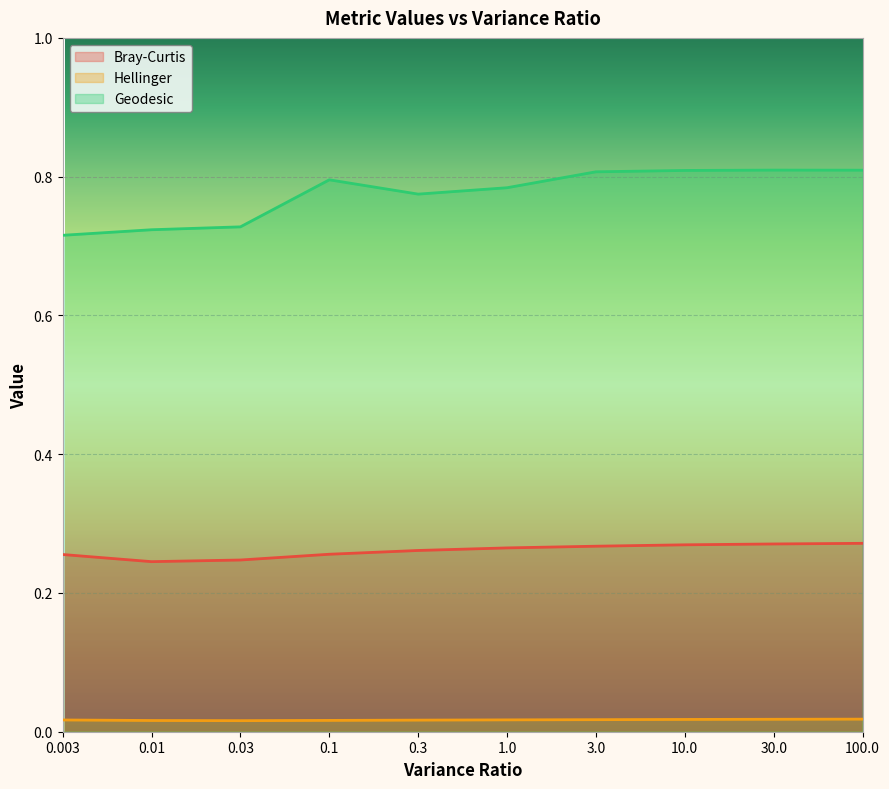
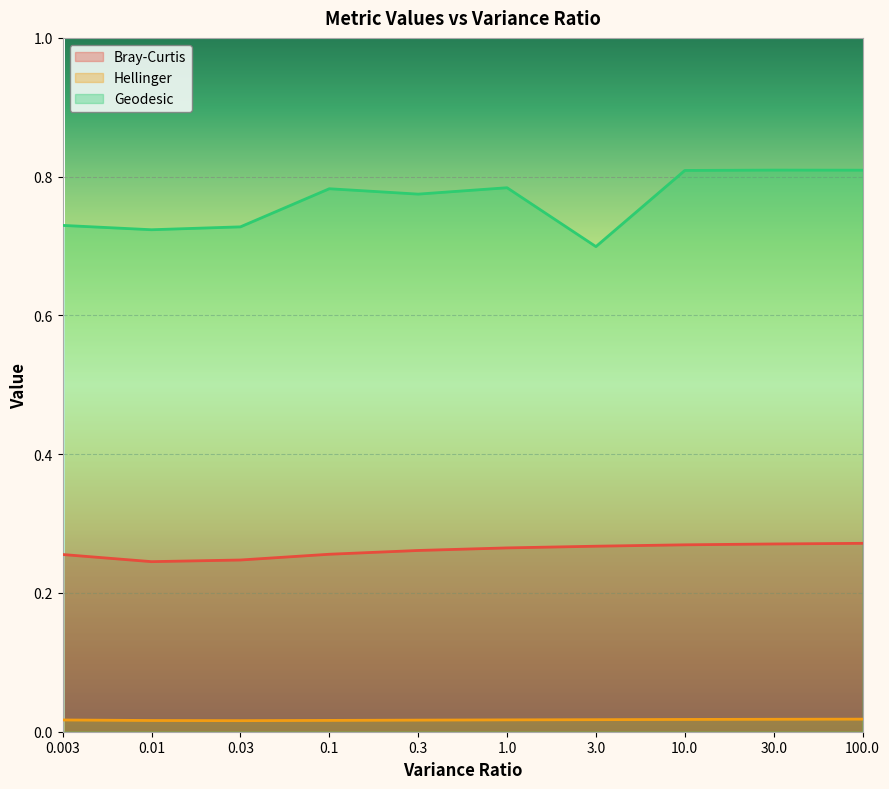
  {
    "Geodesic": {
-     "0.003": 0.72,
+     "0.003": 0.73,
      "0.01": 0.72,
      "0.03": 0.73,
-     "0.1": 0.80,
+     "0.1": 0.78,
      "0.3": 0.77,
      "1.0": 0.78,
-     "3.0": 0.81,
+     "3.0": 0.70,
      "10.0": 0.81,
      "30.0": 0.81,
      "100.0": 0.81
    }
  }
